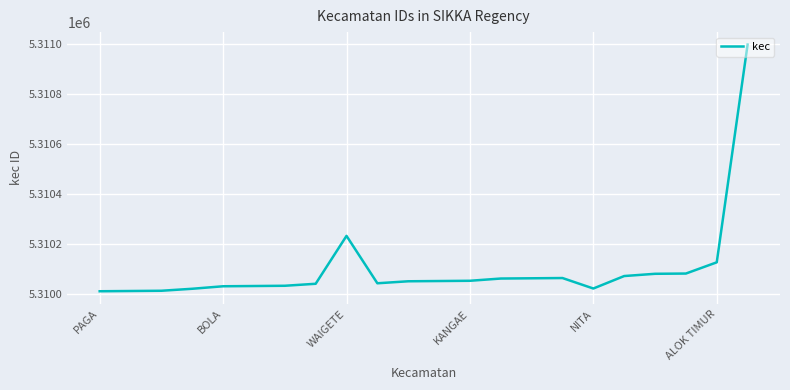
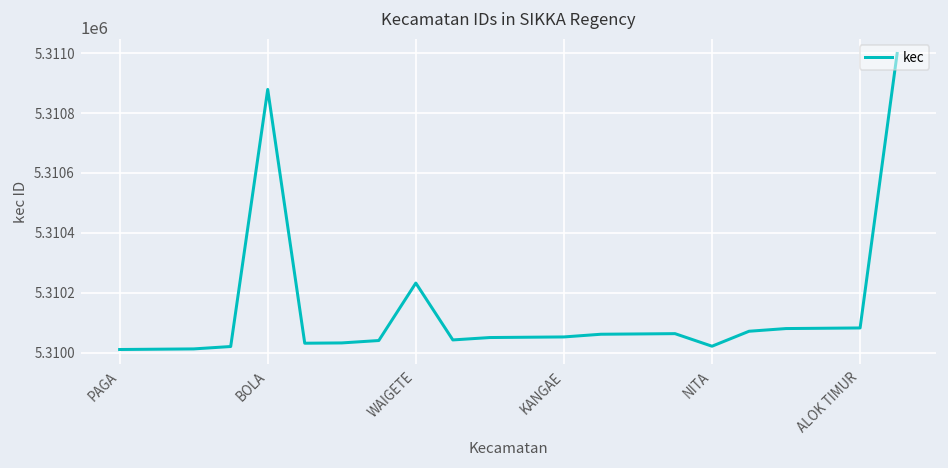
  {
    "PAGA": 5310010,
-   "BOLA": 5310030,
+   "BOLA": 5310880,
    "WAIGETE": 5310230,
    "KANGAE": 5310050,
    "NITA": 5310020,
-   "ALOK TIMUR": 5310130
+   "ALOK TIMUR": 5310080
  }
